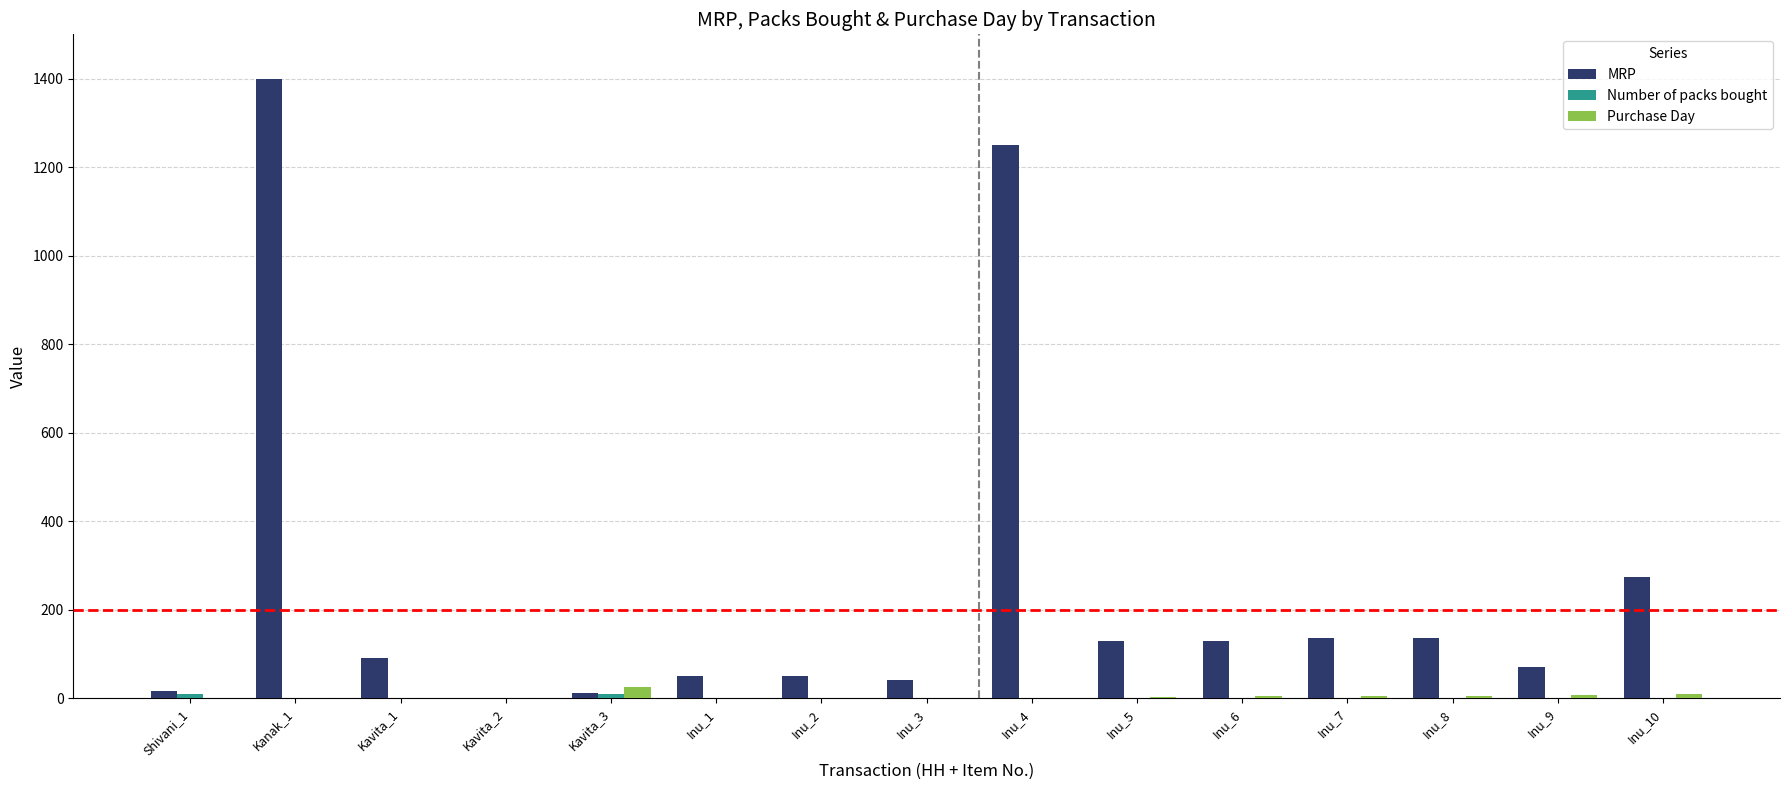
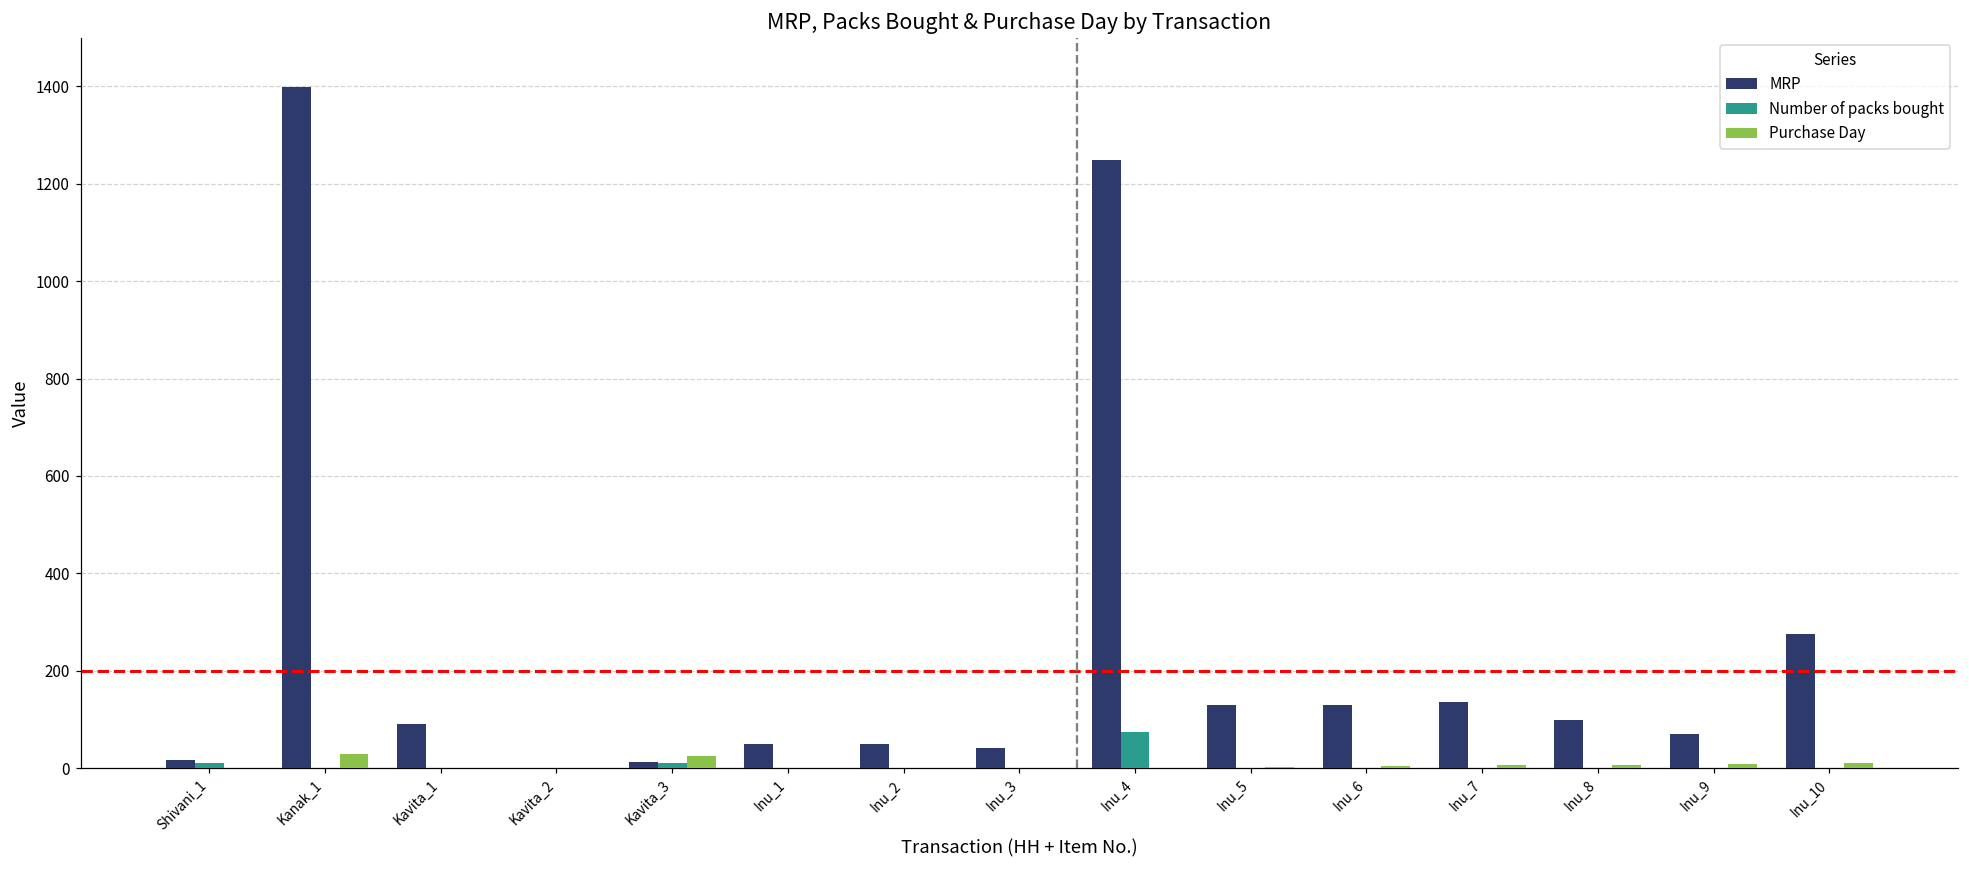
  {
    "MRP": {
      "Shivani_1": 20,
      "Kanak_1": 1400,
      "Kavita_1": 90,
      "Kavita_2": 0,
      "Kavita_3": 10,
      "Inu_1": 50,
      "Inu_2": 50,
      "Inu_3": 40,
      "Inu_4": 1250,
      "Inu_5": 130,
      "Inu_6": 130,
      "Inu_7": 140,
-     "Inu_8": 140,
+     "Inu_8": 100,
      "Inu_9": 70,
      "Inu_10": 280
    },
    "Number of packs bought": {
      "Shivani_1": 10,
      "Kavita_3": 10,
-     "Inu_4": 0
+     "Inu_4": 70
    },
    "Purchase Day": {
-     "Kanak_1": 0,
+     "Kanak_1": 30,
      "Kavita_3": 30,
      "Inu_7": 10,
      "Inu_8": 10,
      "Inu_9": 10,
      "Inu_10": 10
    }
  }
